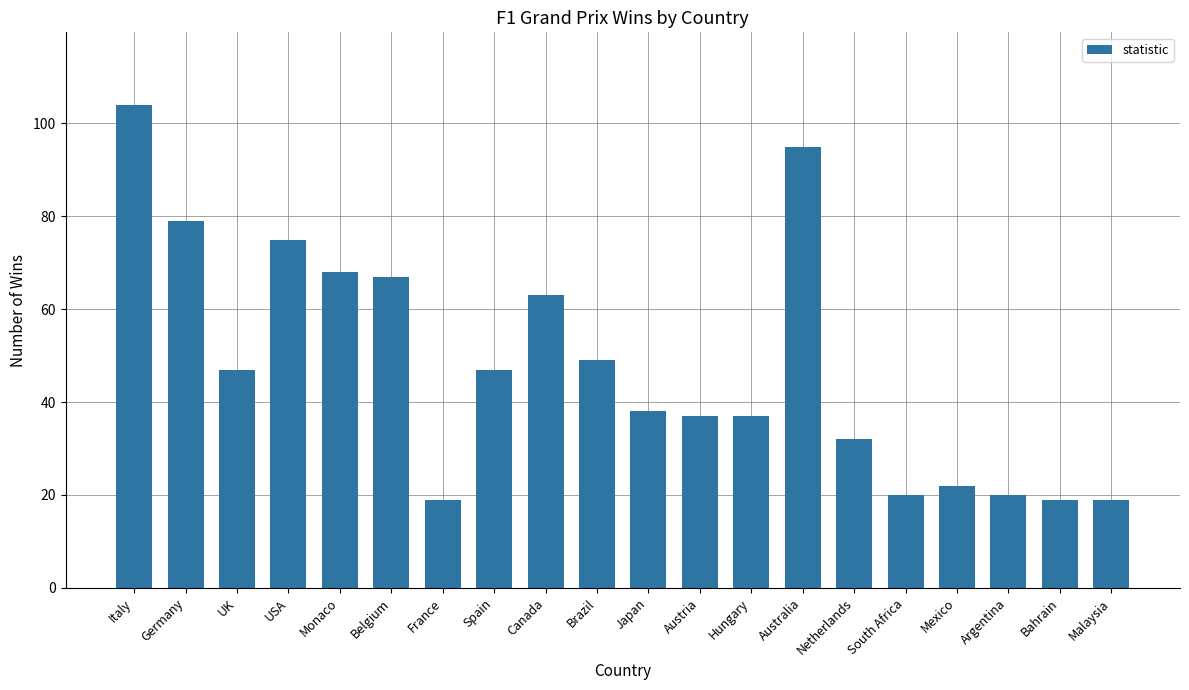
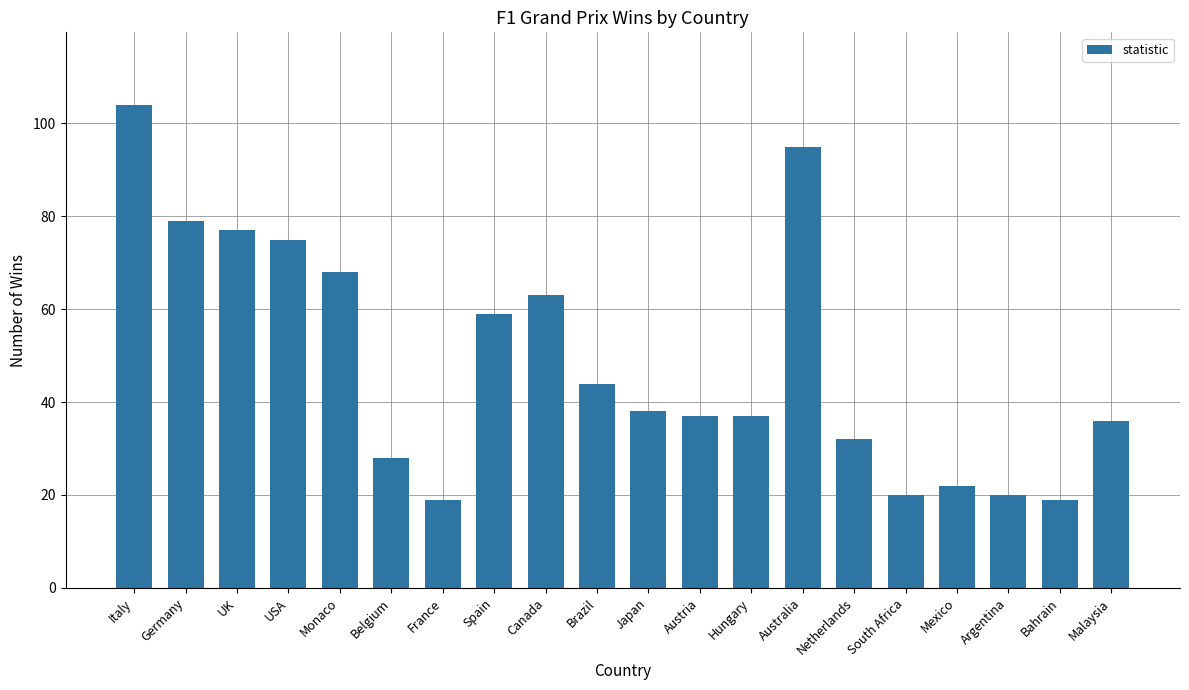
  {
    "Italy": 104,
    "Germany": 79,
-   "UK": 47,
+   "UK": 77,
    "USA": 75,
    "Monaco": 68,
-   "Belgium": 67,
+   "Belgium": 28,
    "France": 19,
-   "Spain": 47,
+   "Spain": 59,
    "Canada": 63,
-   "Brazil": 49,
+   "Brazil": 44,
    "Japan": 38,
    "Austria": 37,
    "Hungary": 37,
    "Australia": 95,
    "Netherlands": 32,
    "South Africa": 20,
    "Mexico": 22,
    "Argentina": 20,
    "Bahrain": 19,
-   "Malaysia": 19
+   "Malaysia": 36
  }
